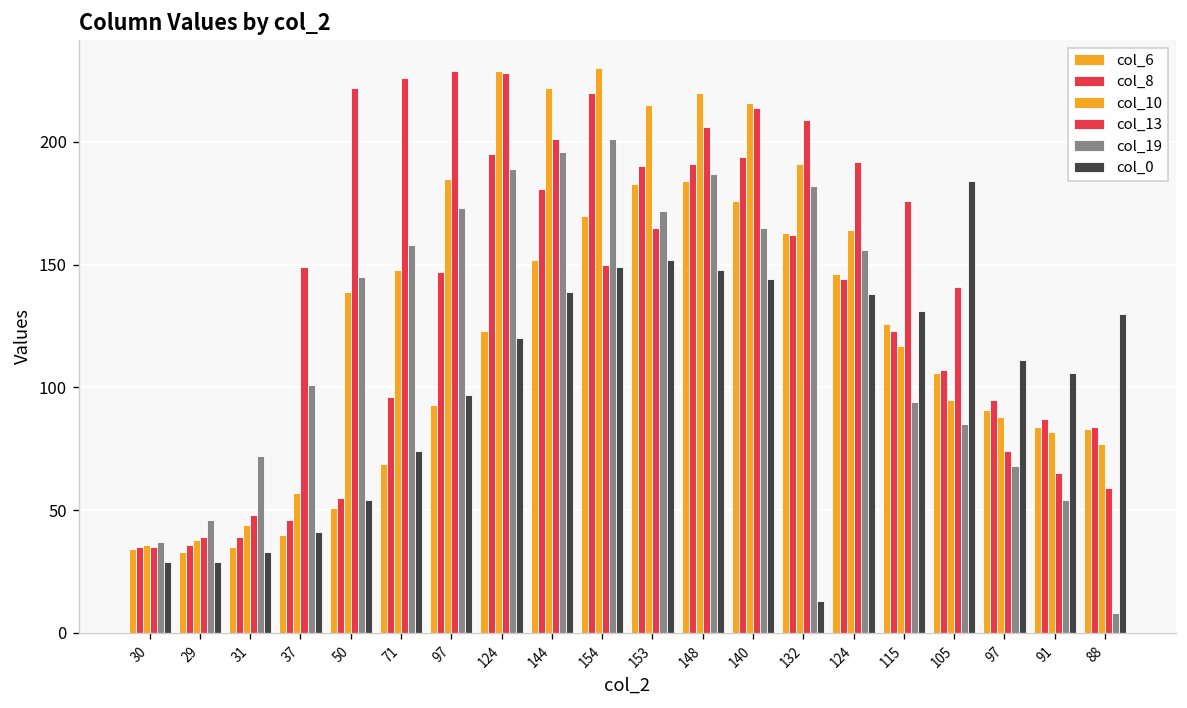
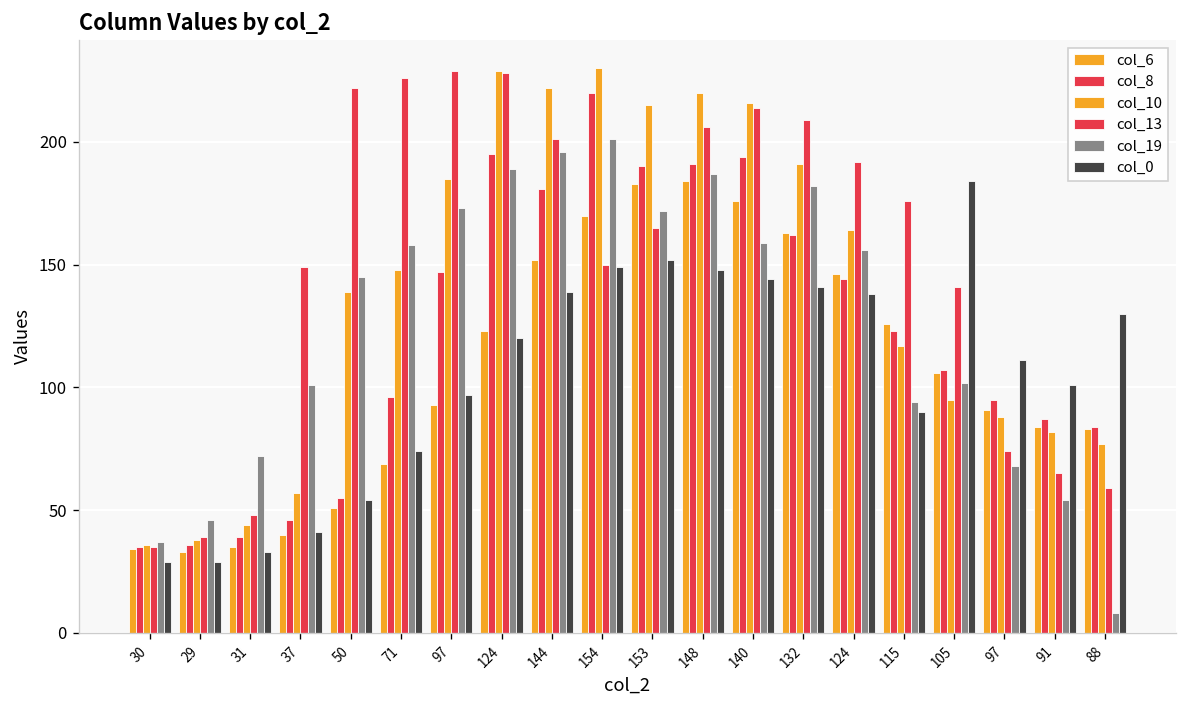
  {
    "col_19": {
      "30": 37,
      "29": 46,
      "31": 72,
      "37": 101,
      "50": 145,
      "71": 158,
      "144": 196,
      "154": 201,
      "153": 172,
      "148": 187,
-     "140": 165,
+     "140": 159,
      "132": 182,
      "115": 94,
-     "105": 85,
+     "105": 102,
      "91": 54,
      "88": 8
    },
    "col_0": {
      "30": 29,
      "29": 29,
      "31": 33,
      "37": 41,
      "50": 54,
      "71": 74,
      "144": 139,
      "154": 149,
      "153": 152,
      "148": 148,
      "140": 144,
-     "132": 13,
-     "115": 131,
+     "132": 141,
+     "115": 90,
      "105": 184,
-     "91": 106,
+     "91": 101,
      "88": 130
    }
  }
